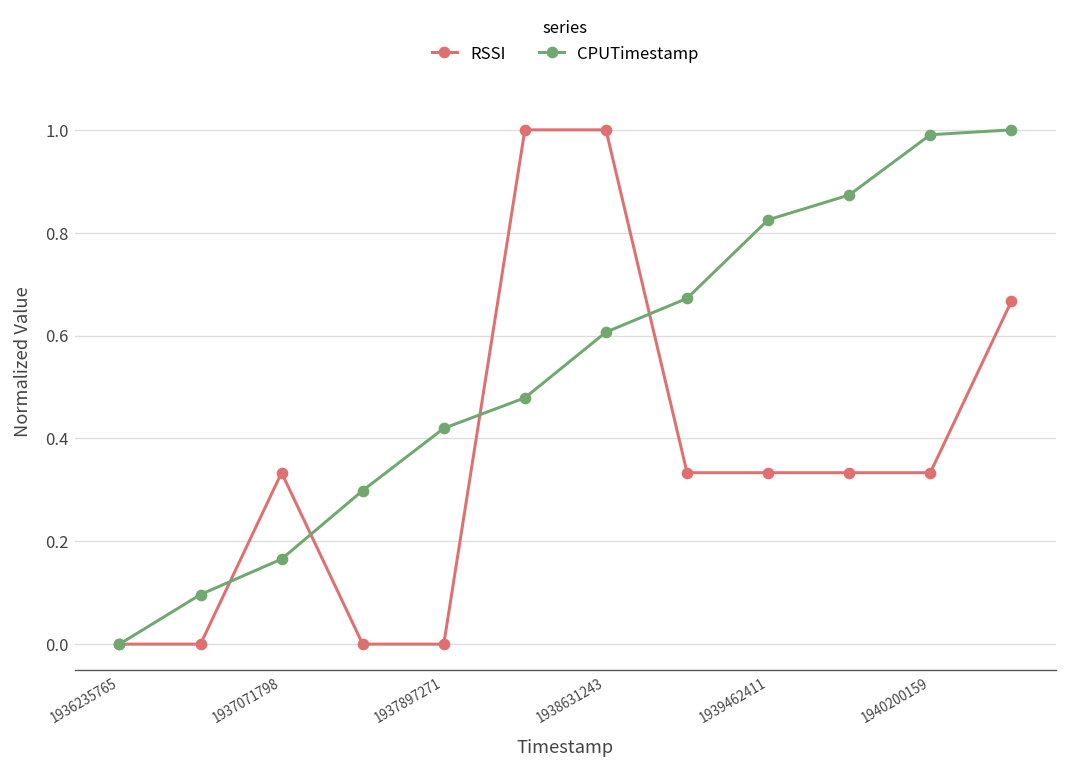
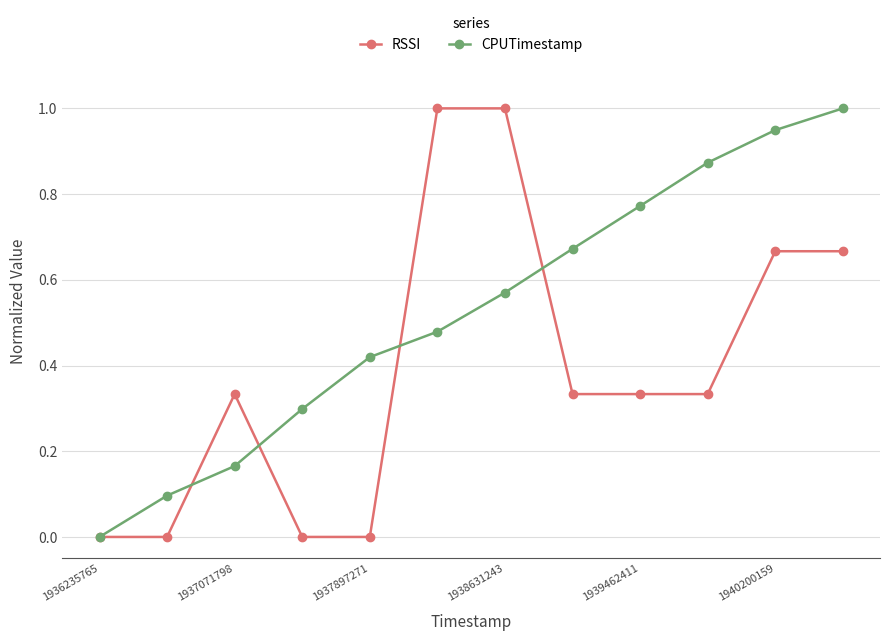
  {
    "RSSI": {
      "1937071798": 0.33,
      "1937897271": 0.00,
      "1938631243": 1.00,
      "1939462411": 0.33,
-     "1940200159": 0.33
+     "1940200159": 0.67
    },
    "CPUTimestamp": {
      "1937071798": 0.17,
      "1937897271": 0.42,
-     "1938631243": 0.61,
-     "1939462411": 0.83,
-     "1940200159": 0.99
+     "1938631243": 0.57,
+     "1939462411": 0.77,
+     "1940200159": 0.95
    }
  }
